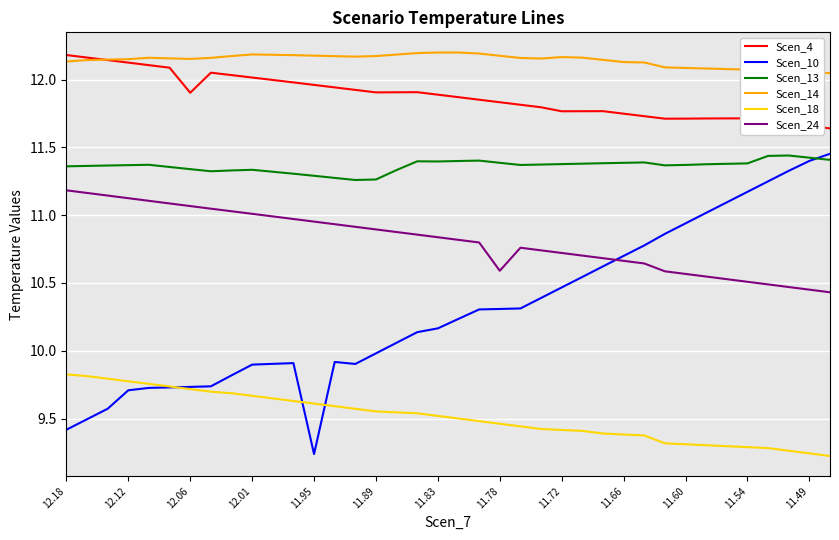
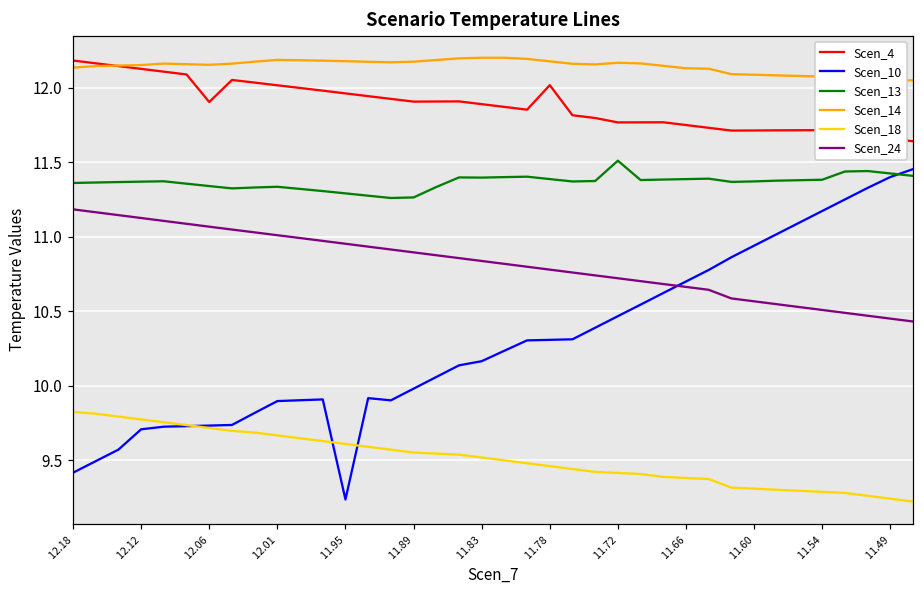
  {
    "Scen_4": {
      "12.18": 12.18,
      "12.12": 12.13,
      "12.06": 11.90,
      "12.01": 12.02,
      "11.95": 11.96,
      "11.89": 11.91,
      "11.83": 11.89,
-     "11.78": 11.83,
+     "11.78": 12.02,
      "11.72": 11.77,
      "11.66": 11.75,
      "11.60": 11.71
    },
    "Scen_10": {
      "12.18": 9.42,
      "12.12": 9.71,
      "12.01": 9.90,
      "11.95": 9.24,
      "11.89": 9.98,
      "11.83": 10.17,
      "11.78": 10.31,
      "11.72": 10.47,
      "11.66": 10.70,
      "11.60": 10.94,
      "11.54": 11.17,
      "11.49": 11.40
    },
    "Scen_13": {
      "12.18": 11.36,
      "12.12": 11.37,
      "12.06": 11.34,
      "12.01": 11.33,
      "11.95": 11.29,
      "11.89": 11.26,
      "11.83": 11.40,
      "11.78": 11.39,
-     "11.72": 11.38,
+     "11.72": 11.51,
      "11.66": 11.39,
      "11.60": 11.37,
      "11.54": 11.38,
      "11.49": 11.42
    },
    "Scen_24": {
      "12.18": 11.18,
      "12.12": 11.13,
      "12.06": 11.07,
      "12.01": 11.01,
      "11.95": 10.95,
      "11.89": 10.89,
      "11.83": 10.84,
-     "11.78": 10.59,
+     "11.78": 10.78,
      "11.72": 10.72,
      "11.66": 10.66,
      "11.60": 10.57,
      "11.54": 10.51,
      "11.49": 10.45
    }
  }
